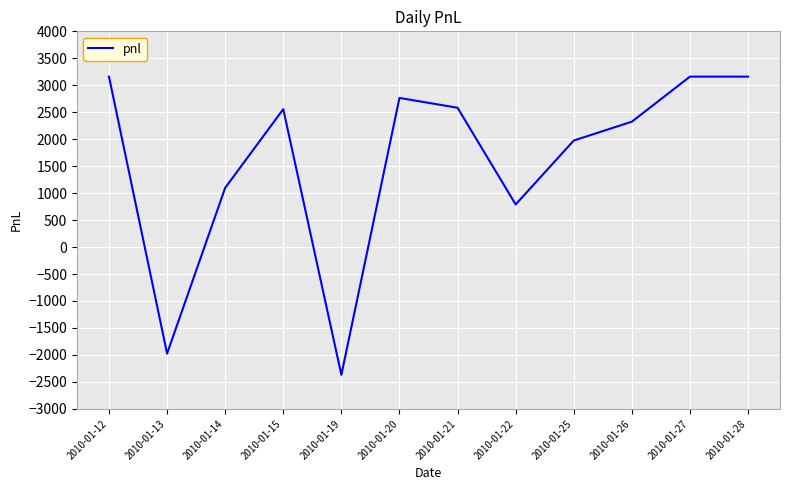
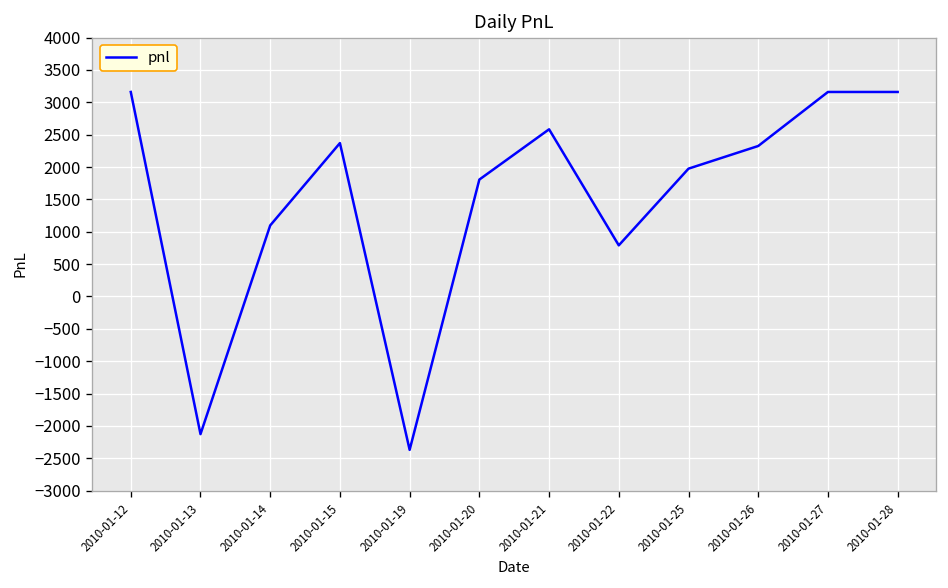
  {
    "2010-01-12": 3200,
-   "2010-01-13": -2000,
+   "2010-01-13": -2100,
    "2010-01-14": 1100,
-   "2010-01-15": 2600,
+   "2010-01-15": 2400,
    "2010-01-19": -2400,
-   "2010-01-20": 2800,
+   "2010-01-20": 1800,
    "2010-01-21": 2600,
    "2010-01-22": 800,
    "2010-01-25": 2000,
    "2010-01-26": 2300,
    "2010-01-27": 3200,
    "2010-01-28": 3200
  }
